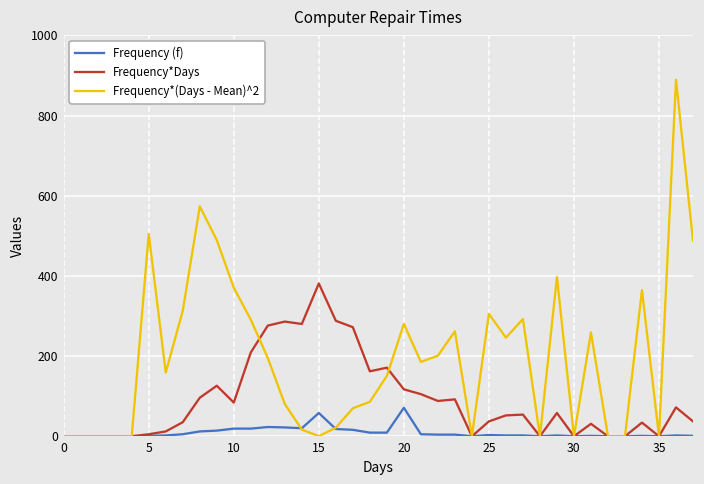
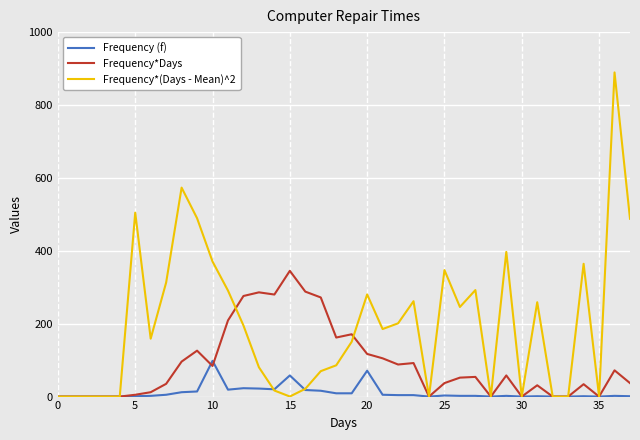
  {
    "Frequency (f)": {
-     "10": 20,
+     "10": 100,
      "15": 60,
      "20": 70,
      "25": 0
    },
    "Frequency*Days": {
      "10": 80,
-     "15": 380,
+     "15": 350,
      "20": 120,
      "25": 40
    },
    "Frequency*(Days - Mean)^2": {
      "5": 500,
      "10": 370,
      "15": 0,
      "20": 280,
-     "25": 310
+     "25": 350
    }
  }
